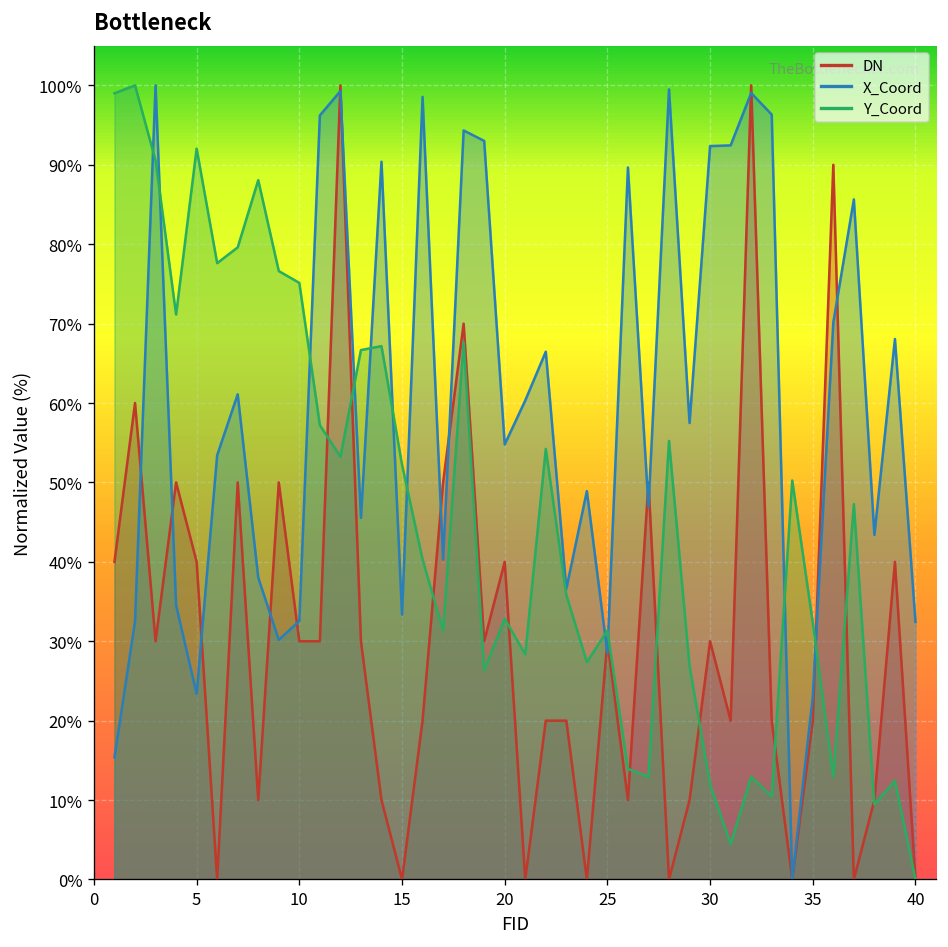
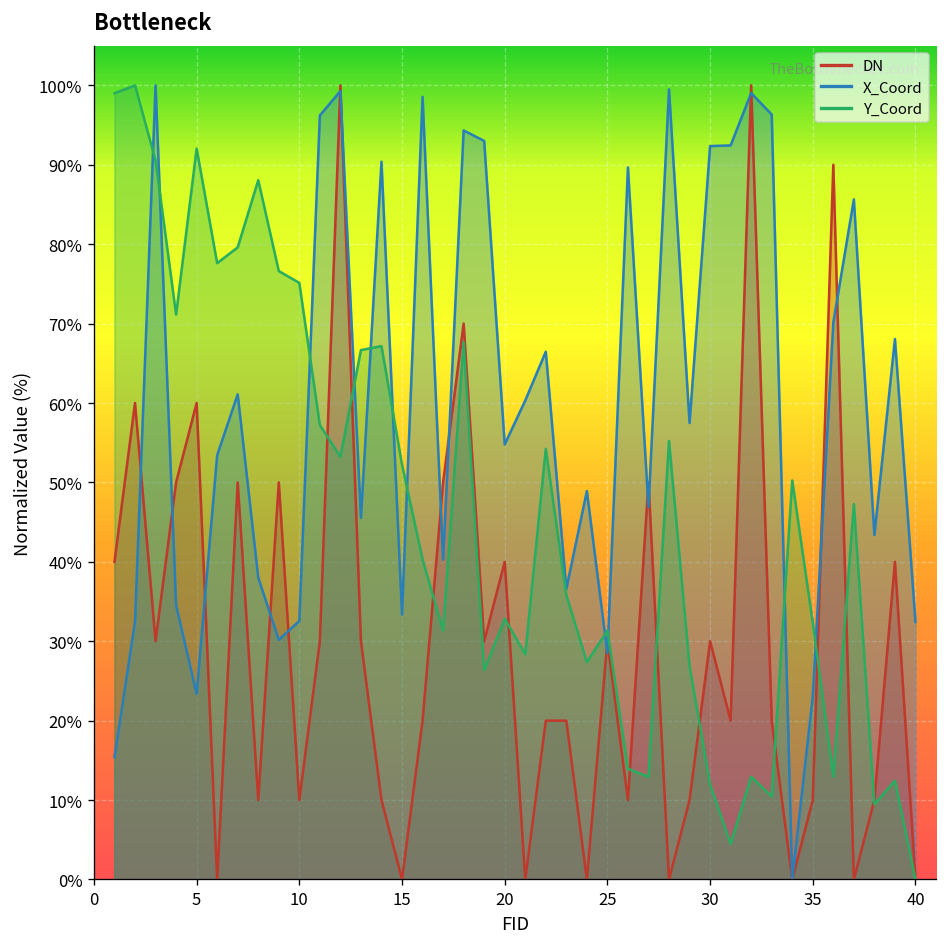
  {
    "DN": {
-     "5": "40%",
-     "10": "30%",
+     "5": "60%",
+     "10": "10%",
      "15": "0%",
      "20": "40%",
      "25": "30%",
      "30": "30%",
-     "35": "20%"
+     "35": "10%"
    }
  }
